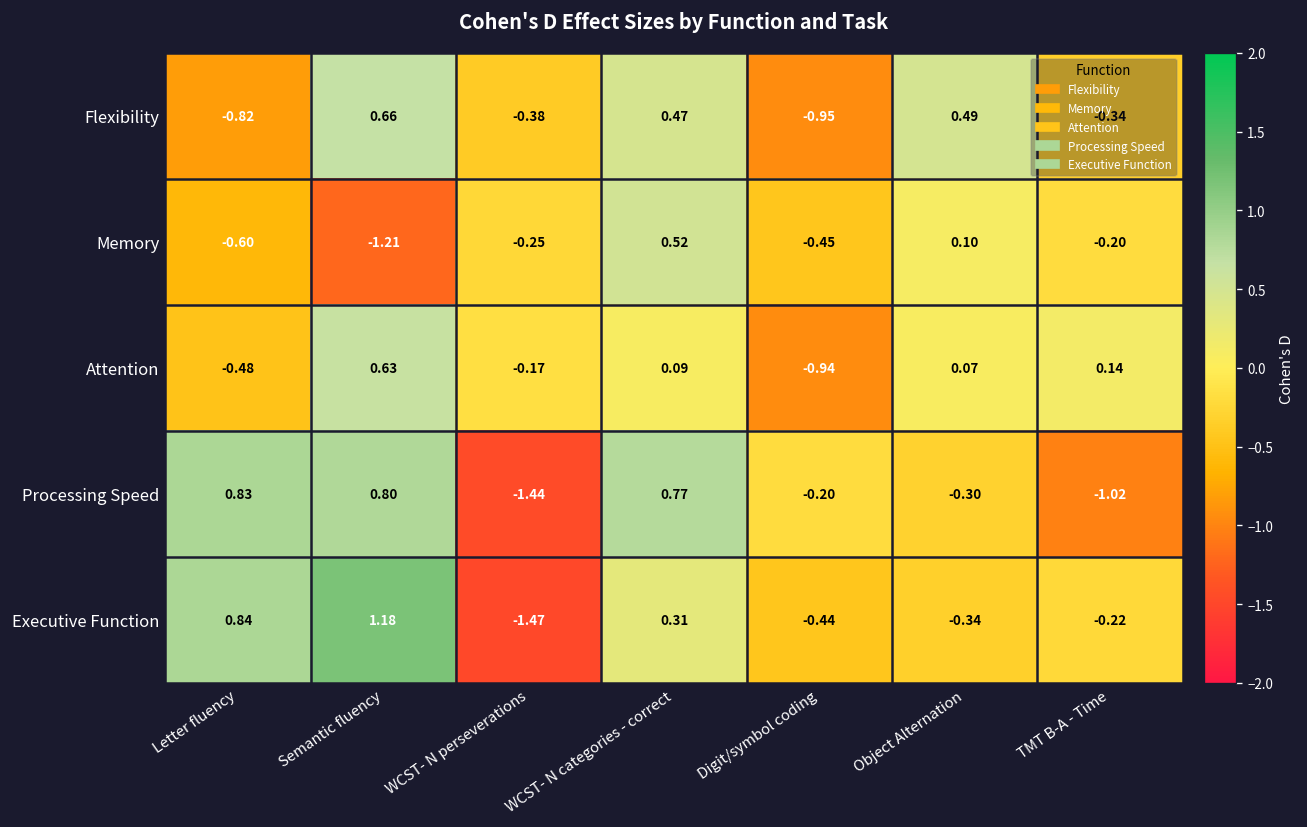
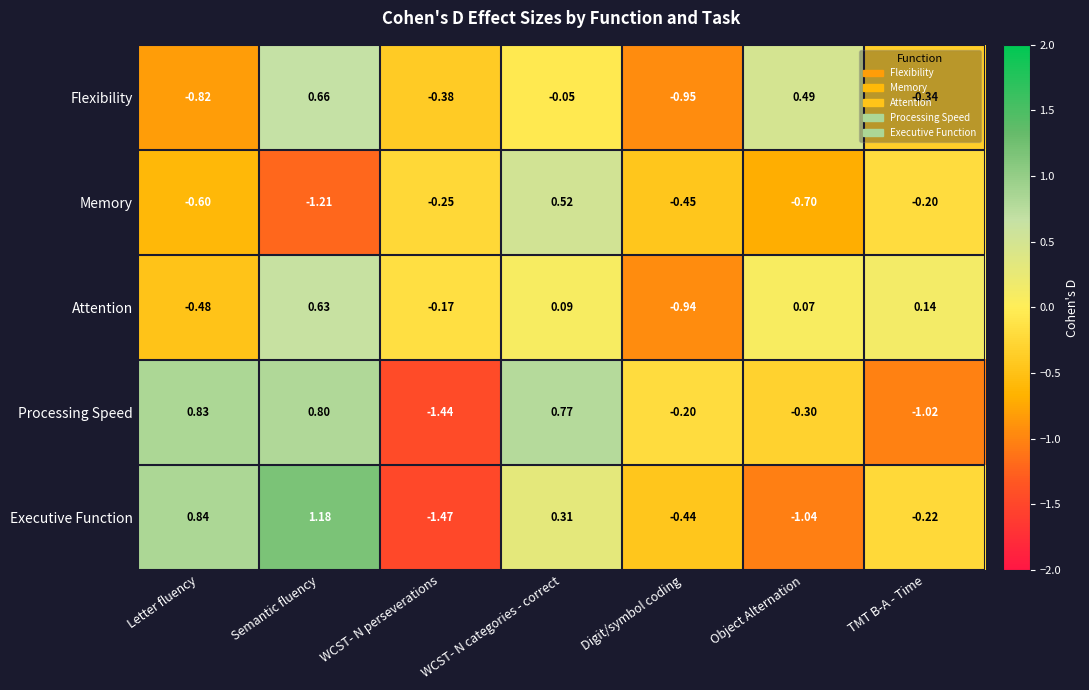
  {
    "Flexibility": {
      "Letter fluency": -0.82,
      "Semantic fluency": 0.66,
      "WCST- N perseverations": -0.38,
-     "WCST- N categories - correct": 0.47,
+     "WCST- N categories - correct": -0.05,
      "Digit/symbol coding": -0.95,
      "Object Alternation": 0.49
    },
    "Memory": {
      "Letter fluency": -0.60,
      "Semantic fluency": -1.21,
      "WCST- N perseverations": -0.25,
      "WCST- N categories - correct": 0.52,
      "Digit/symbol coding": -0.45,
-     "Object Alternation": 0.10,
+     "Object Alternation": -0.70,
      "TMT B-A - Time": -0.20
    },
    "Attention": {
      "Letter fluency": -0.48,
      "Semantic fluency": 0.63,
      "WCST- N perseverations": -0.17,
      "WCST- N categories - correct": 0.09,
      "Digit/symbol coding": -0.94,
      "Object Alternation": 0.07,
      "TMT B-A - Time": 0.14
    },
    "Processing Speed": {
      "Letter fluency": 0.83,
      "Semantic fluency": 0.80,
      "WCST- N perseverations": -1.44,
      "WCST- N categories - correct": 0.77,
      "Digit/symbol coding": -0.20,
      "Object Alternation": -0.30,
      "TMT B-A - Time": -1.02
    },
    "Executive Function": {
      "Letter fluency": 0.84,
      "Semantic fluency": 1.18,
      "WCST- N perseverations": -1.47,
      "WCST- N categories - correct": 0.31,
      "Digit/symbol coding": -0.44,
-     "Object Alternation": -0.34,
+     "Object Alternation": -1.04,
      "TMT B-A - Time": -0.22
    }
  }
